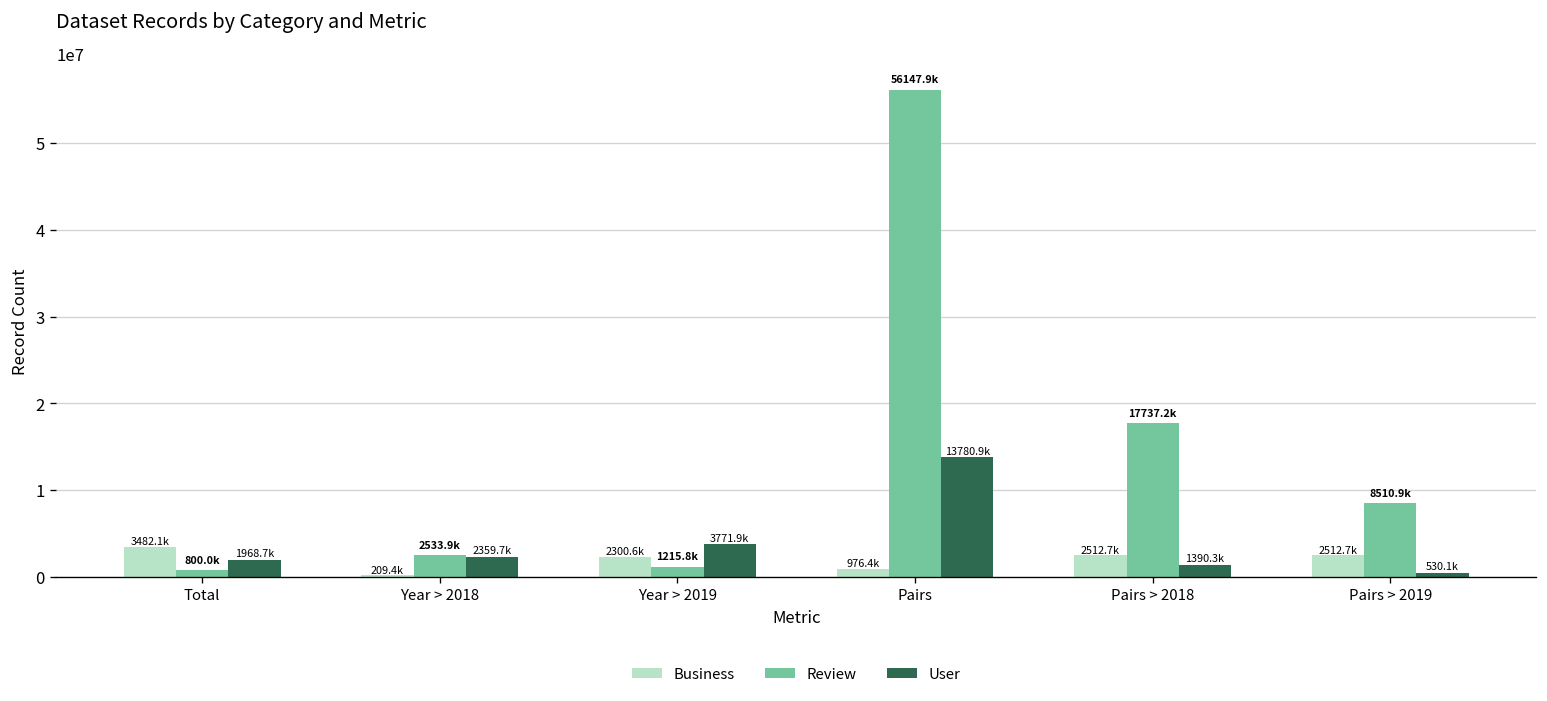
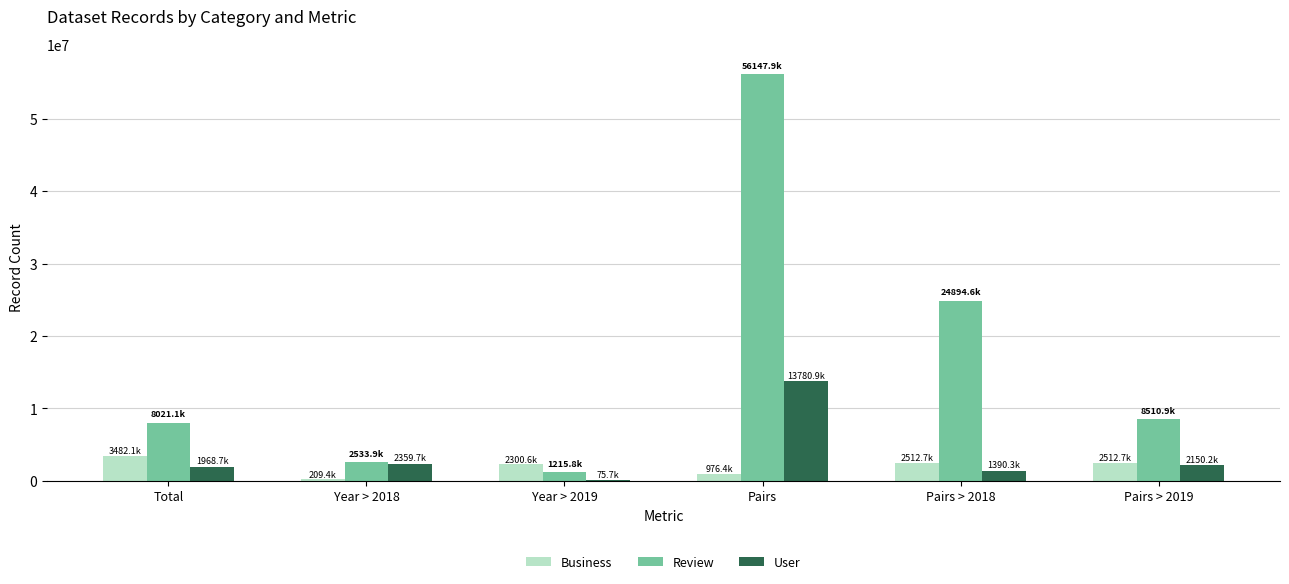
  {
    "Business": {
      "Total": "3482.1k",
      "Year > 2018": "209.4k",
      "Year > 2019": "2300.6k",
      "Pairs": "976.4k",
      "Pairs > 2018": "2512.7k",
      "Pairs > 2019": "2512.7k"
    },
    "Review": {
-     "Total": "800.0k",
+     "Total": "8021.1k",
      "Year > 2018": "2533.9k",
      "Year > 2019": "1215.8k",
      "Pairs": "56147.9k",
-     "Pairs > 2018": "17737.2k",
+     "Pairs > 2018": "24894.6k",
      "Pairs > 2019": "8510.9k"
    },
    "User": {
      "Total": "1968.7k",
      "Year > 2018": "2359.7k",
-     "Year > 2019": "3771.9k",
+     "Year > 2019": "75.7k",
      "Pairs": "13780.9k",
      "Pairs > 2018": "1390.3k",
-     "Pairs > 2019": "530.1k"
+     "Pairs > 2019": "2150.2k"
    }
  }
